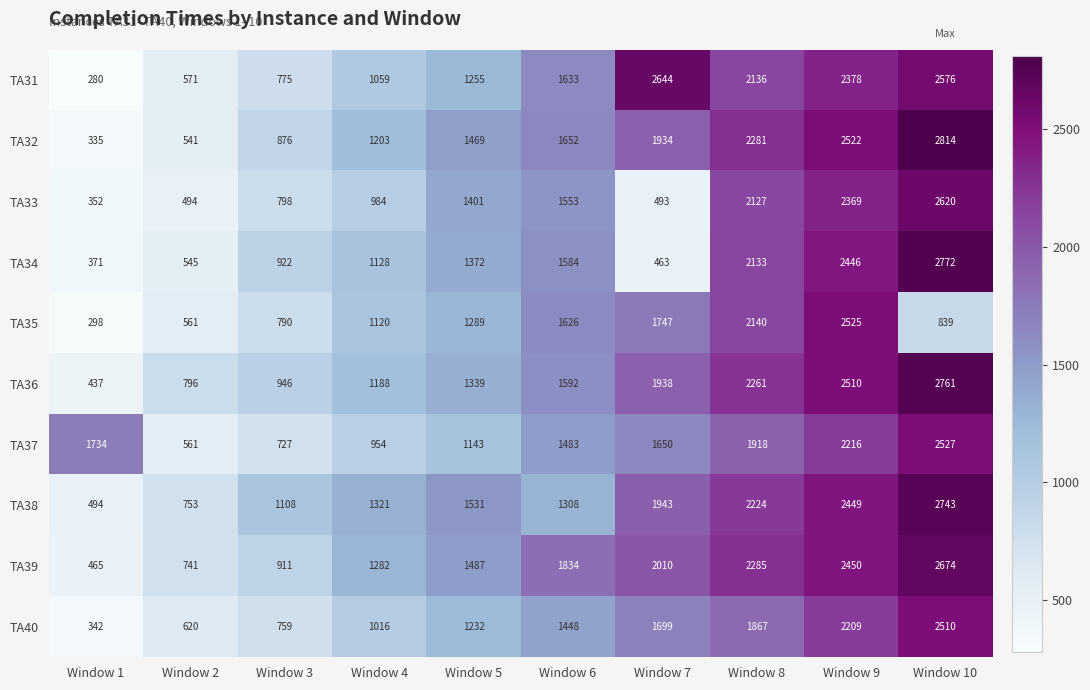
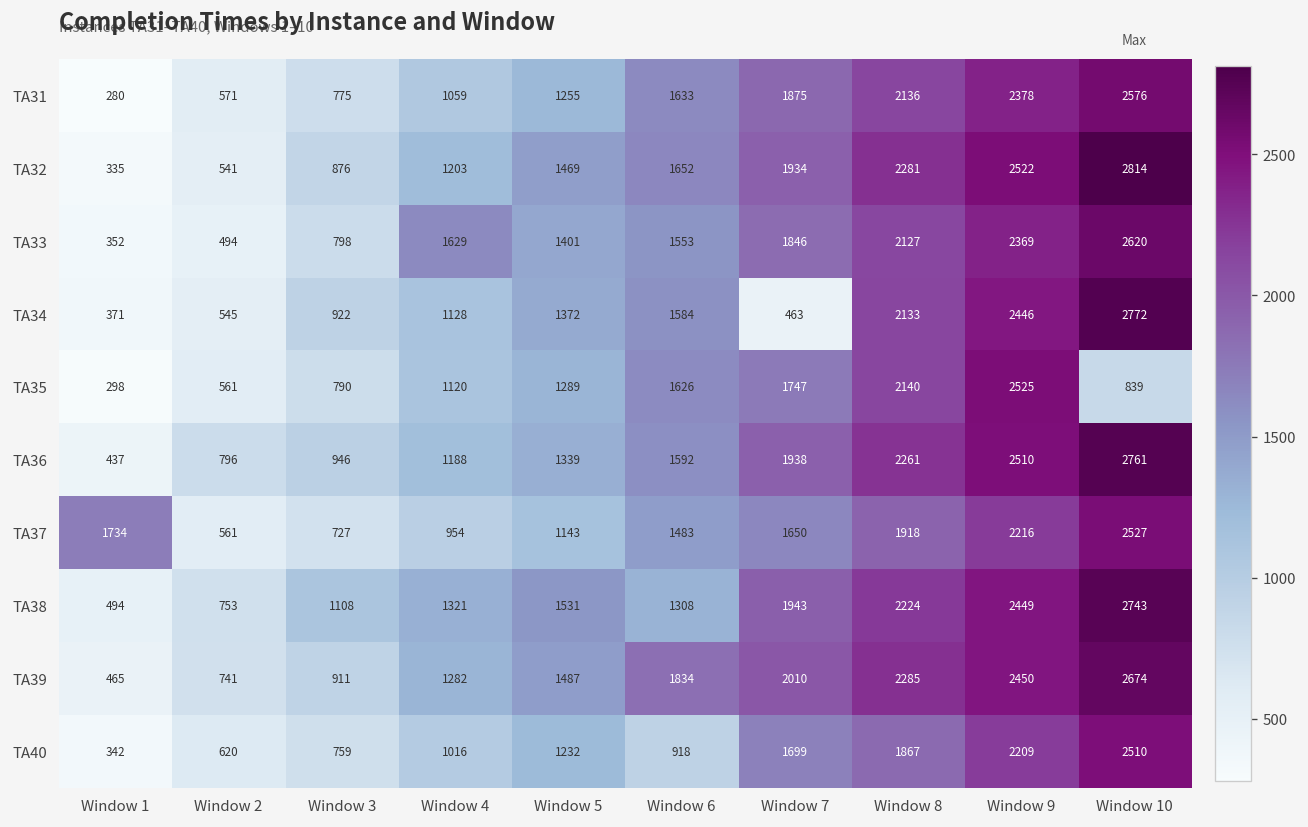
  {
    "TA31": {
      "Window 1": 280,
      "Window 2": 571,
      "Window 3": 775,
      "Window 4": 1059,
      "Window 5": 1255,
      "Window 6": 1633,
-     "Window 7": 2644,
+     "Window 7": 1875,
      "Window 8": 2136,
      "Window 9": 2378,
      "Window 10": 2576
    },
    "TA32": {
      "Window 1": 335,
      "Window 2": 541,
      "Window 3": 876,
      "Window 4": 1203,
      "Window 5": 1469,
      "Window 6": 1652,
      "Window 7": 1934,
      "Window 8": 2281,
      "Window 9": 2522,
      "Window 10": 2814
    },
    "TA33": {
      "Window 1": 352,
      "Window 2": 494,
      "Window 3": 798,
-     "Window 4": 984,
+     "Window 4": 1629,
      "Window 5": 1401,
      "Window 6": 1553,
-     "Window 7": 493,
+     "Window 7": 1846,
      "Window 8": 2127,
      "Window 9": 2369,
      "Window 10": 2620
    },
    "TA34": {
      "Window 1": 371,
      "Window 2": 545,
      "Window 3": 922,
      "Window 4": 1128,
      "Window 5": 1372,
      "Window 6": 1584,
      "Window 7": 463,
      "Window 8": 2133,
      "Window 9": 2446,
      "Window 10": 2772
    },
    "TA35": {
      "Window 1": 298,
      "Window 2": 561,
      "Window 3": 790,
      "Window 4": 1120,
      "Window 5": 1289,
      "Window 6": 1626,
      "Window 7": 1747,
      "Window 8": 2140,
      "Window 9": 2525,
      "Window 10": 839
    },
    "TA36": {
      "Window 1": 437,
      "Window 2": 796,
      "Window 3": 946,
      "Window 4": 1188,
      "Window 5": 1339,
      "Window 6": 1592,
      "Window 7": 1938,
      "Window 8": 2261,
      "Window 9": 2510,
      "Window 10": 2761
    },
    "TA37": {
      "Window 1": 1734,
      "Window 2": 561,
      "Window 3": 727,
      "Window 4": 954,
      "Window 5": 1143,
      "Window 6": 1483,
      "Window 7": 1650,
      "Window 8": 1918,
      "Window 9": 2216,
      "Window 10": 2527
    },
    "TA38": {
      "Window 1": 494,
      "Window 2": 753,
      "Window 3": 1108,
      "Window 4": 1321,
      "Window 5": 1531,
      "Window 6": 1308,
      "Window 7": 1943,
      "Window 8": 2224,
      "Window 9": 2449,
      "Window 10": 2743
    },
    "TA39": {
      "Window 1": 465,
      "Window 2": 741,
      "Window 3": 911,
      "Window 4": 1282,
      "Window 5": 1487,
      "Window 6": 1834,
      "Window 7": 2010,
      "Window 8": 2285,
      "Window 9": 2450,
      "Window 10": 2674
    },
    "TA40": {
      "Window 1": 342,
      "Window 2": 620,
      "Window 3": 759,
      "Window 4": 1016,
      "Window 5": 1232,
-     "Window 6": 1448,
+     "Window 6": 918,
      "Window 7": 1699,
      "Window 8": 1867,
      "Window 9": 2209,
      "Window 10": 2510
    }
  }
